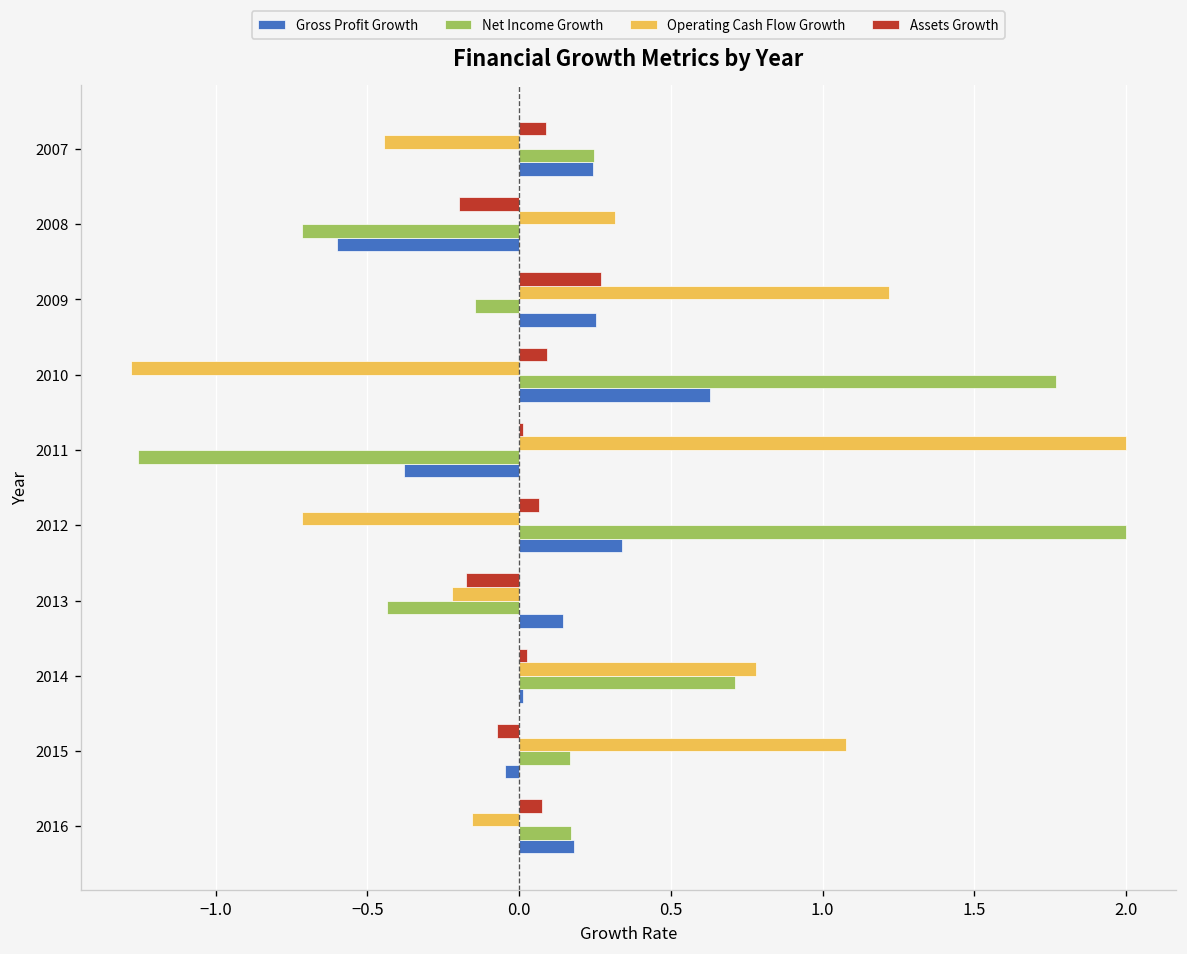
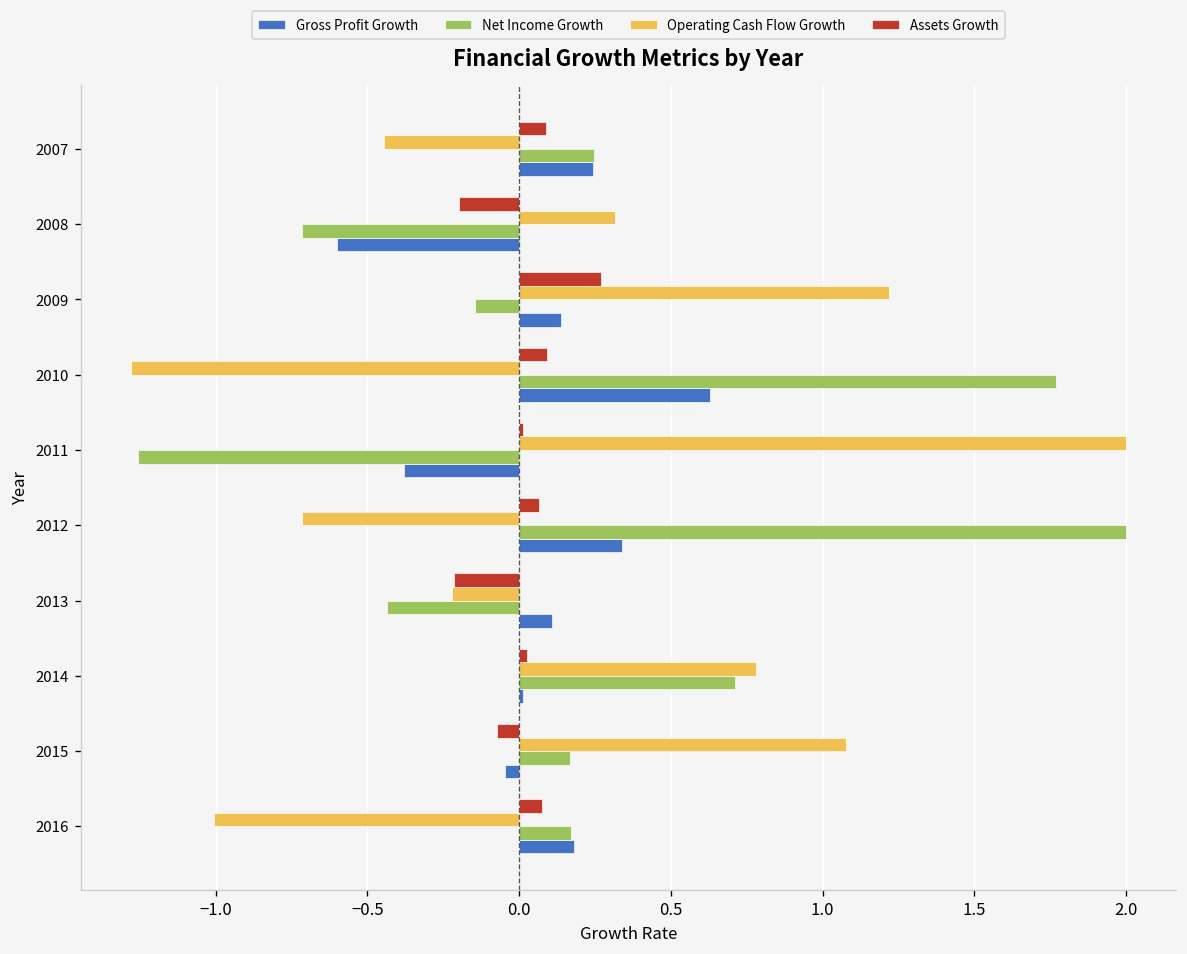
  {
    "Gross Profit Growth": {
      "2007": 0.24,
      "2008": -0.60,
-     "2009": 0.25,
+     "2009": 0.14,
      "2010": 0.63,
      "2011": -0.38,
      "2012": 0.34,
-     "2013": 0.15,
+     "2013": 0.11,
      "2014": 0.01,
      "2015": -0.05,
      "2016": 0.18
    },
    "Net Income Growth": {
      "2007": 0.25,
      "2008": -0.71,
      "2009": -0.14,
      "2010": 1.77,
      "2011": -1.26,
      "2012": 2.00,
      "2013": -0.43,
      "2014": 0.71,
      "2015": 0.17,
      "2016": 0.17
    },
    "Operating Cash Flow Growth": {
      "2007": -0.44,
      "2008": 0.32,
      "2009": 1.22,
      "2010": -1.28,
      "2011": 2.00,
      "2012": -0.71,
      "2013": -0.22,
      "2014": 0.78,
      "2015": 1.08,
-     "2016": -0.15
+     "2016": -1.00
    },
    "Assets Growth": {
      "2007": 0.09,
      "2008": -0.20,
      "2009": 0.27,
      "2010": 0.09,
      "2011": 0.01,
      "2012": 0.06,
-     "2013": -0.17,
+     "2013": -0.21,
      "2014": 0.03,
      "2015": -0.07,
      "2016": 0.08
    }
  }
